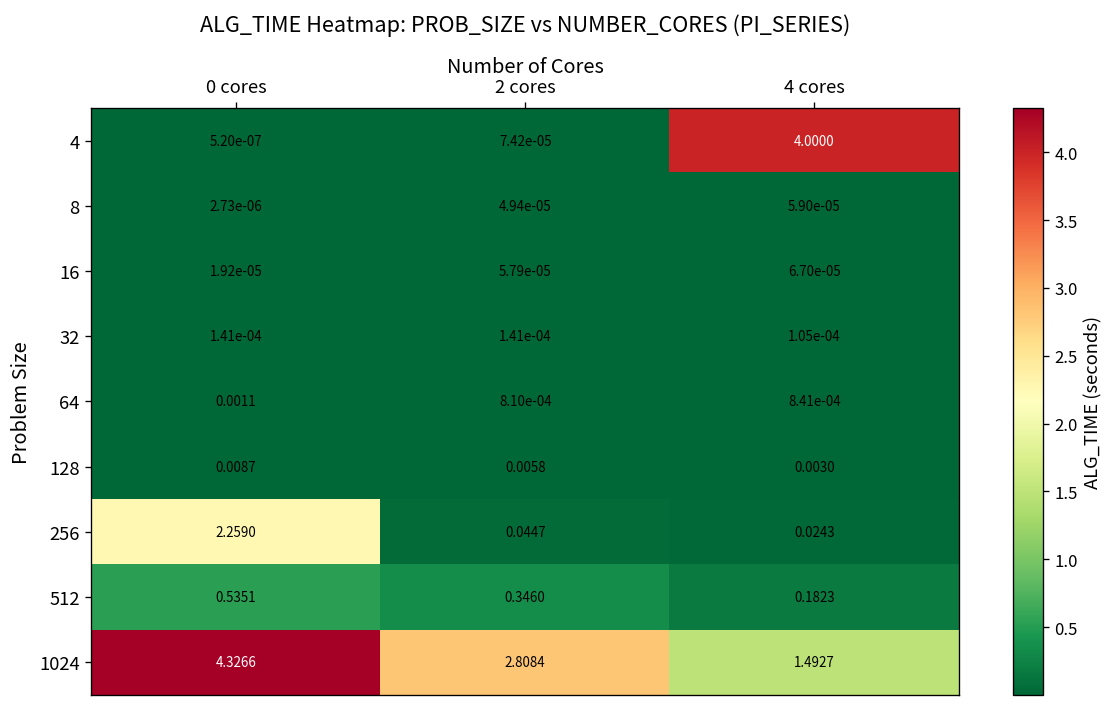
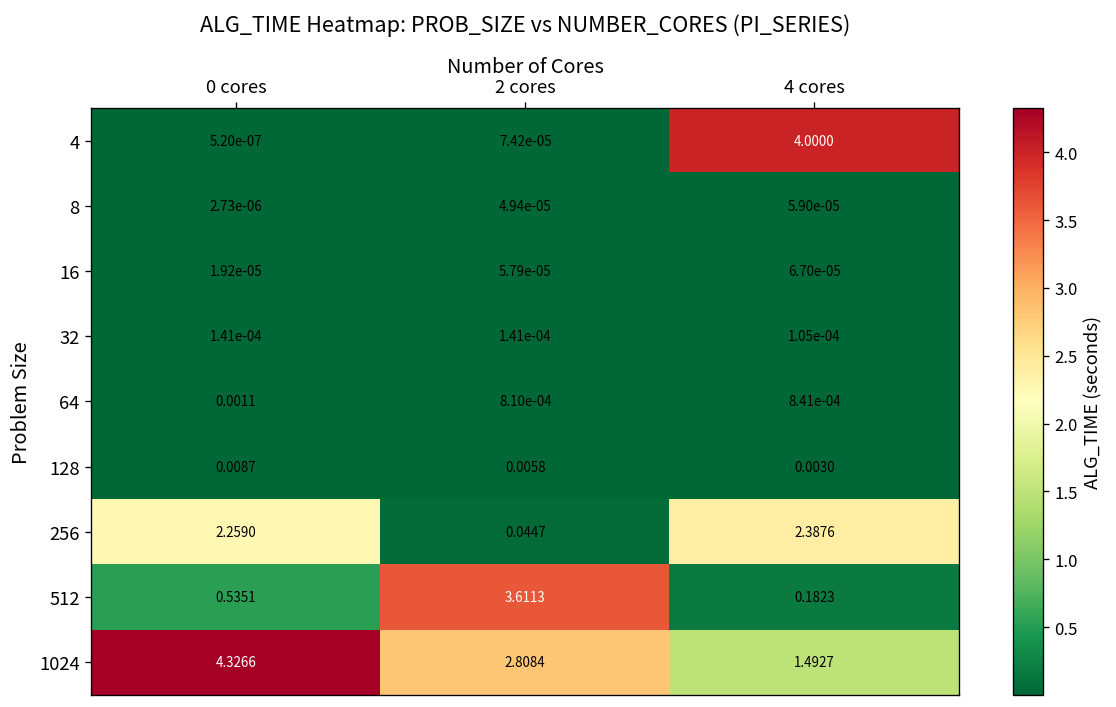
  {
    "4": {
      "0 cores": "5.20e-07",
      "2 cores": "7.42e-05",
      "4 cores": "4.0000"
    },
    "8": {
      "0 cores": "2.73e-06",
      "2 cores": "4.94e-05",
      "4 cores": "5.90e-05"
    },
    "16": {
      "0 cores": "1.92e-05",
      "2 cores": "5.79e-05",
      "4 cores": "6.70e-05"
    },
    "32": {
      "0 cores": "1.41e-04",
      "2 cores": "1.41e-04",
      "4 cores": "1.05e-04"
    },
    "64": {
      "0 cores": "0.0011",
      "2 cores": "8.10e-04",
      "4 cores": "8.41e-04"
    },
    "128": {
      "0 cores": "0.0087",
      "2 cores": "0.0058",
      "4 cores": "0.0030"
    },
    "256": {
      "0 cores": "2.2590",
      "2 cores": "0.0447",
-     "4 cores": "0.0243"
+     "4 cores": "2.3876"
    },
    "512": {
      "0 cores": "0.5351",
-     "2 cores": "0.3460",
+     "2 cores": "3.6113",
      "4 cores": "0.1823"
    },
    "1024": {
      "0 cores": "4.3266",
      "2 cores": "2.8084",
      "4 cores": "1.4927"
    }
  }
